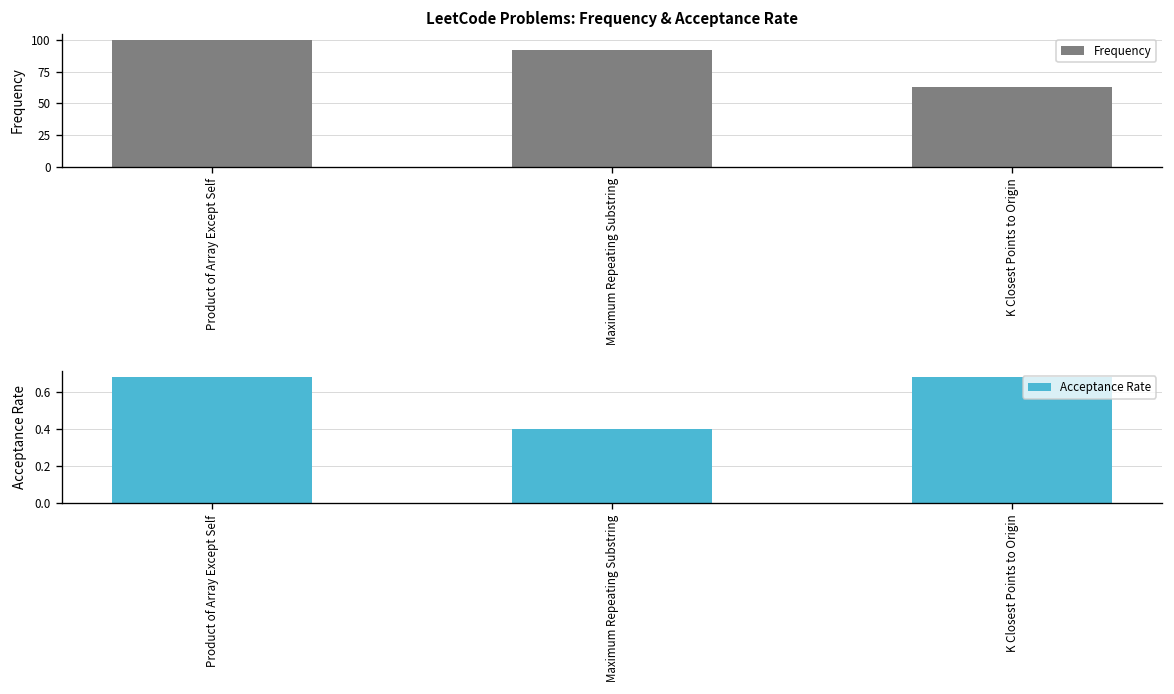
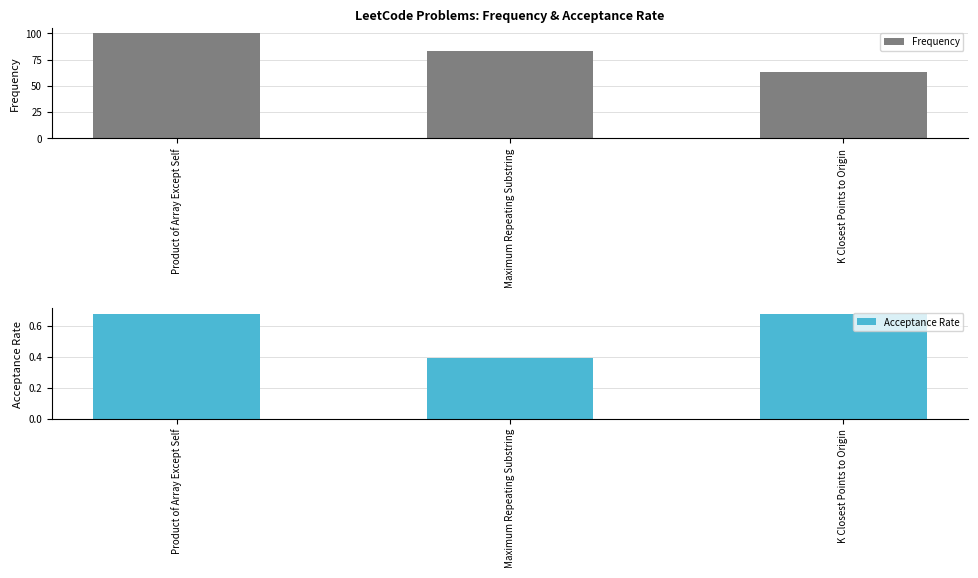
  {
    "LeetCode Problems: Frequency & Acceptance Rate": {
      "Product of Array Except Self": 100,
-     "Maximum Repeating Substring": 93,
+     "Maximum Repeating Substring": 84,
      "K Closest Points to Origin": 63
    }
  }
